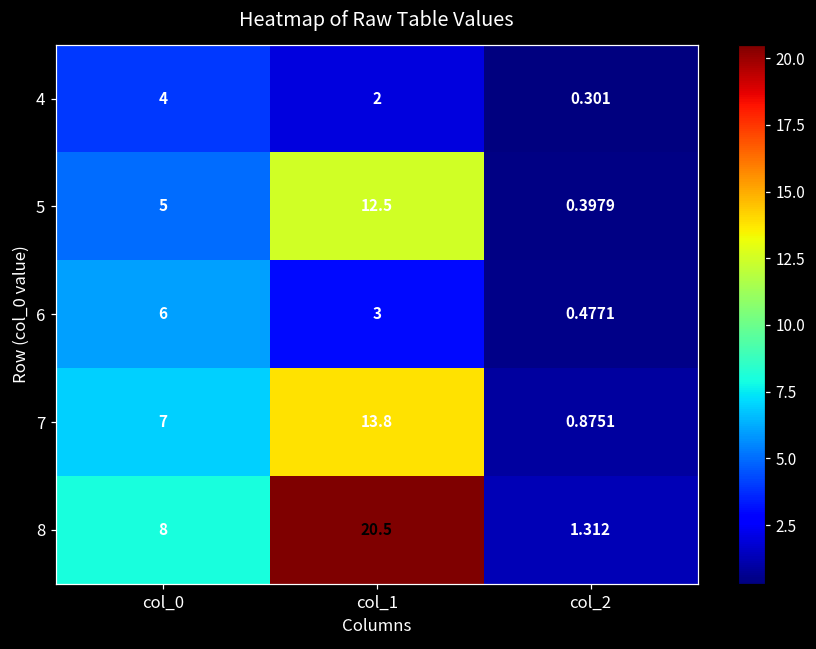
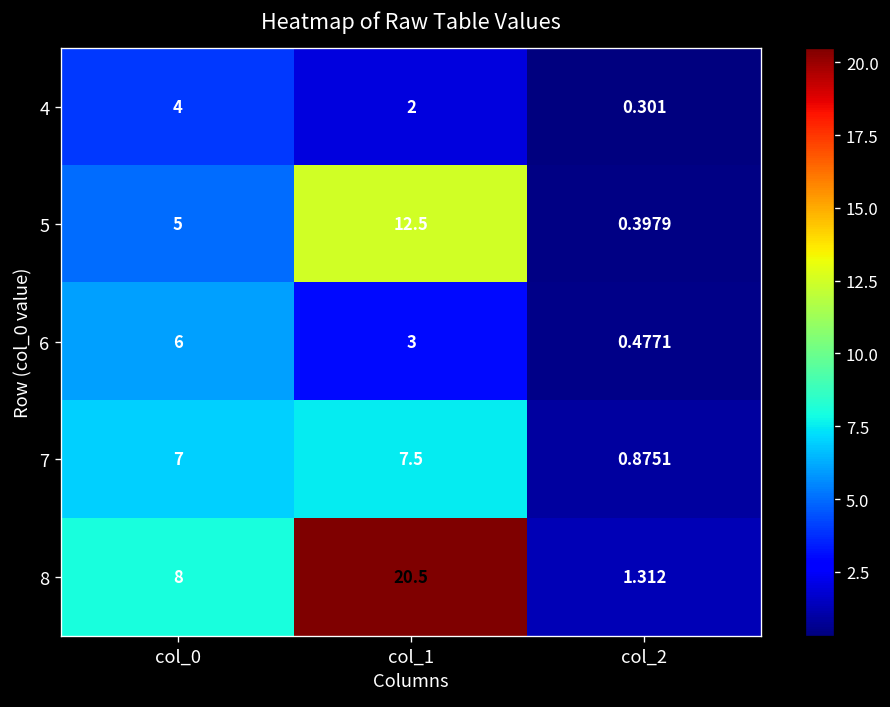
  {
    "4": {
      "col_0": 4,
      "col_1": 2,
      "col_2": 0.301
    },
    "5": {
      "col_0": 5,
      "col_1": 12.5,
      "col_2": 0.3979
    },
    "6": {
      "col_0": 6,
      "col_1": 3,
      "col_2": 0.4771
    },
    "7": {
      "col_0": 7,
-     "col_1": 13.8,
+     "col_1": 7.5,
      "col_2": 0.8751
    },
    "8": {
      "col_0": 8,
      "col_1": 20.5,
      "col_2": 1.312
    }
  }
